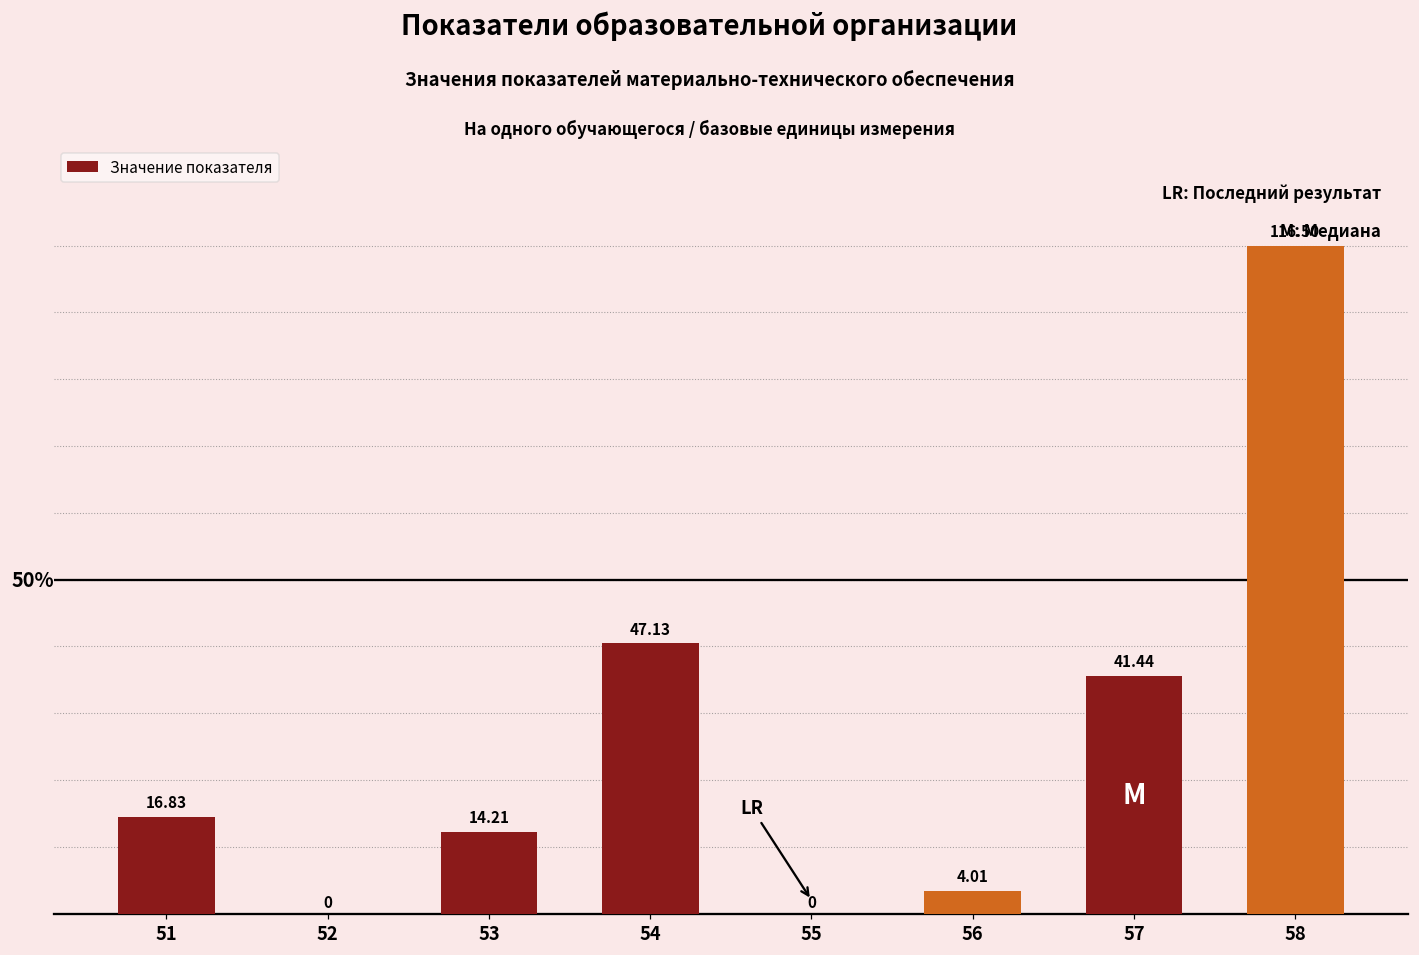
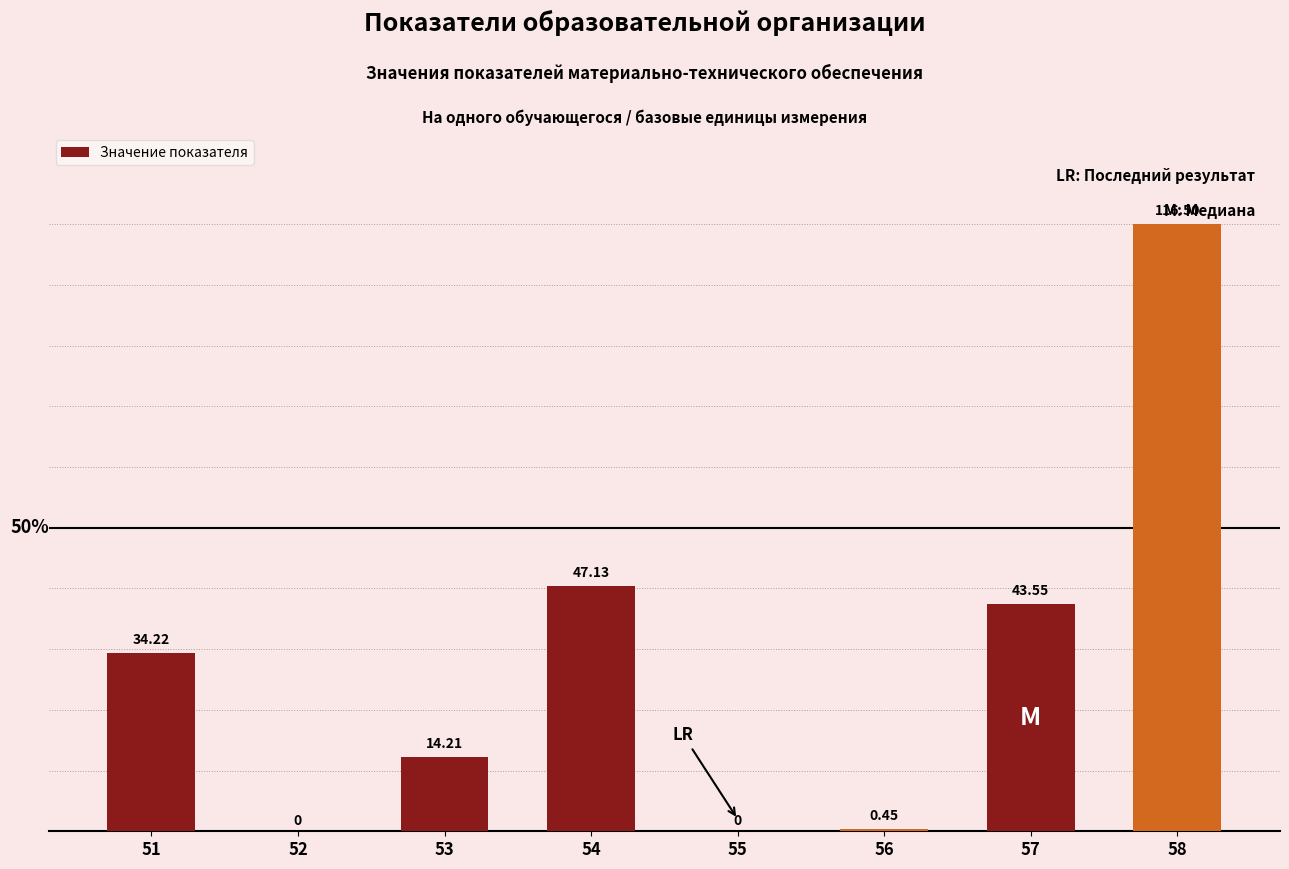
  {
-   "51": 16.83,
+   "51": 34.22,
    "52": 0,
    "53": 14.21,
    "54": 47.13,
    "55": 0,
-   "56": 4.01,
-   "57": 41.44
+   "56": 0.45,
+   "57": 43.55
  }
